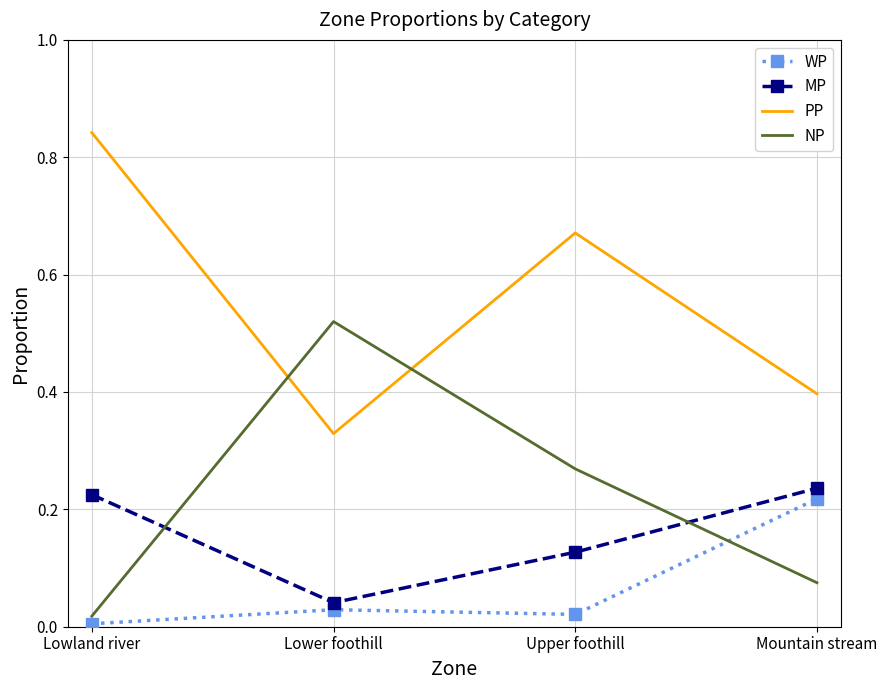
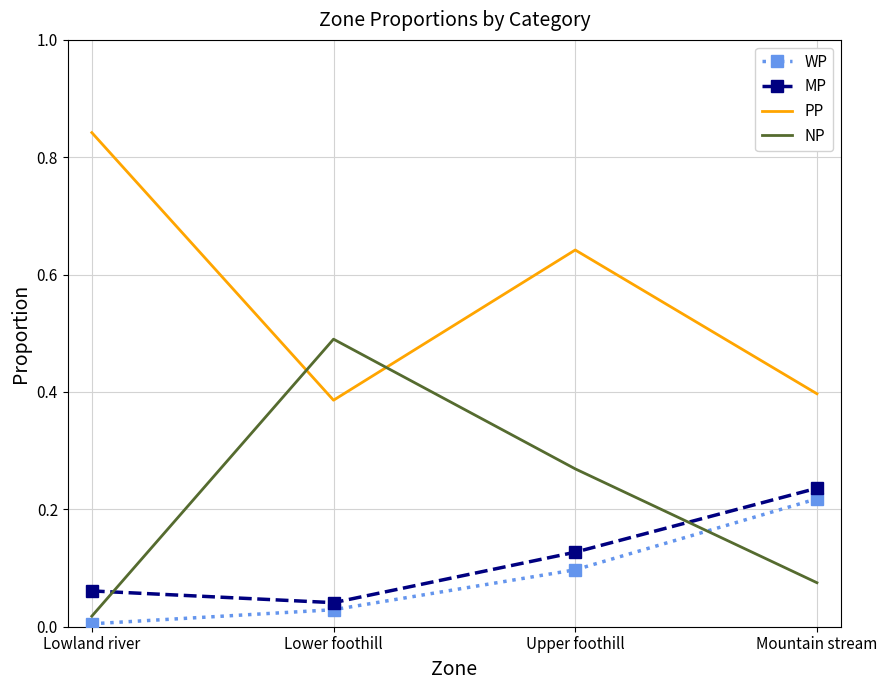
  {
    "WP": {
      "Lowland river": 0.01,
      "Lower foothill": 0.03,
-     "Upper foothill": 0.02,
+     "Upper foothill": 0.10,
      "Mountain stream": 0.22
    },
    "MP": {
-     "Lowland river": 0.23,
+     "Lowland river": 0.06,
      "Lower foothill": 0.04,
      "Upper foothill": 0.13,
      "Mountain stream": 0.24
    },
    "PP": {
      "Lowland river": 0.84,
-     "Lower foothill": 0.33,
-     "Upper foothill": 0.67,
+     "Lower foothill": 0.39,
+     "Upper foothill": 0.64,
      "Mountain stream": 0.40
    },
    "NP": {
      "Lowland river": 0.02,
-     "Lower foothill": 0.52,
+     "Lower foothill": 0.49,
      "Upper foothill": 0.27,
      "Mountain stream": 0.08
    }
  }
